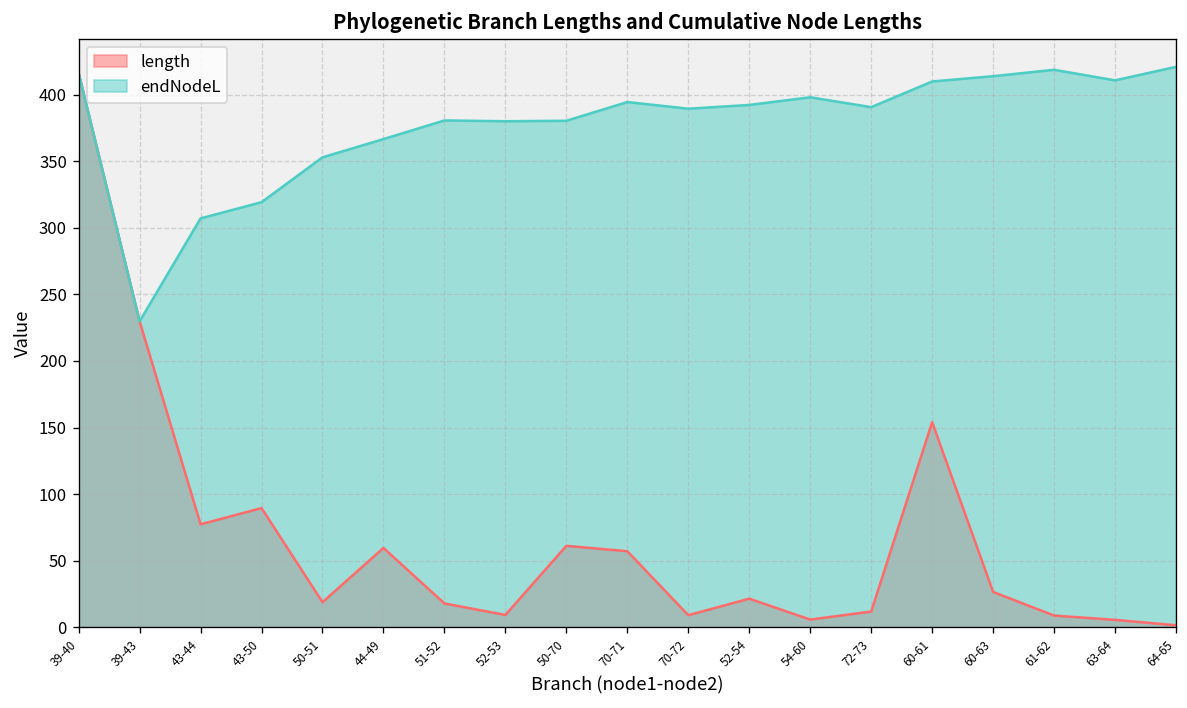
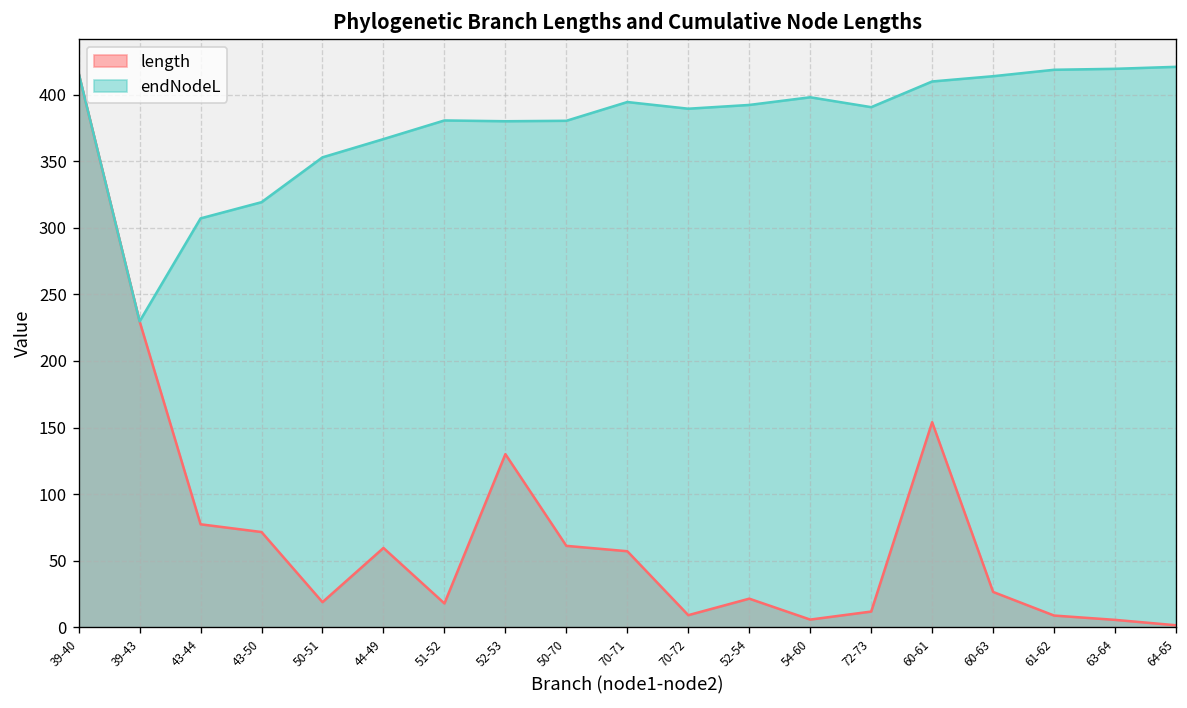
  {
    "length": {
      "43-44": 77,
-     "43-50": 89,
+     "43-50": 72,
      "50-51": 19,
      "44-49": 60,
      "51-52": 18,
-     "52-53": 9,
+     "52-53": 130,
      "50-70": 61,
      "70-71": 57,
      "70-72": 9,
      "52-54": 21,
      "54-60": 6,
      "72-73": 12,
      "60-61": 154,
      "60-63": 27,
      "61-62": 9,
      "63-64": 6,
      "64-65": 1
    },
    "endNodeL": {
      "43-44": 307,
      "43-50": 319,
      "50-51": 353,
      "44-49": 367,
      "51-52": 381,
      "52-53": 380,
      "50-70": 380,
      "70-71": 394,
      "70-72": 389,
      "52-54": 392,
      "54-60": 398,
      "72-73": 391,
      "60-61": 410,
      "60-63": 414,
      "61-62": 419,
-     "63-64": 411,
+     "63-64": 419,
      "64-65": 421
    }
  }
